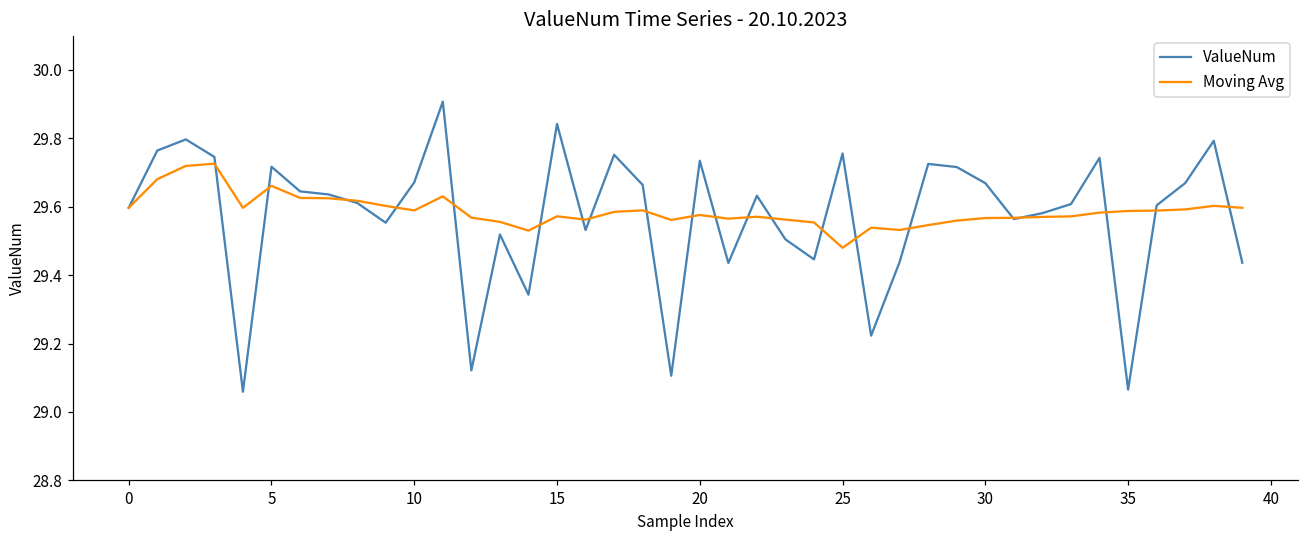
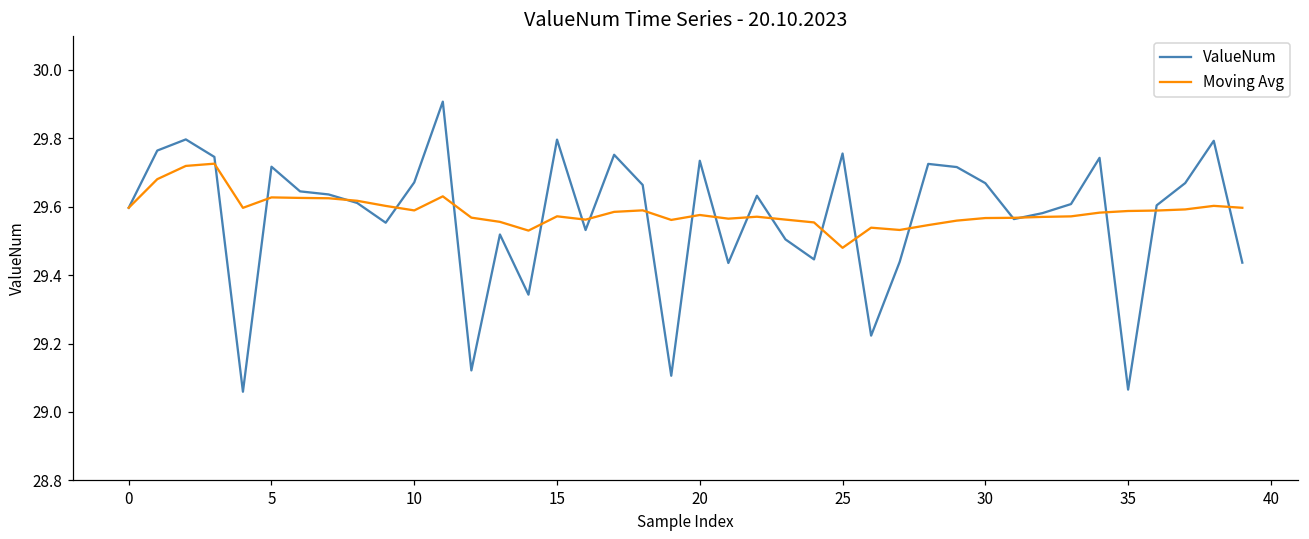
  {
    "ValueNum": {
      "5": 29.72,
      "10": 29.67,
-     "15": 29.84,
+     "15": 29.80,
      "20": 29.73,
      "25": 29.76,
      "30": 29.67,
      "35": 29.07
    },
    "Moving Avg": {
-     "5": 29.66,
+     "5": 29.63,
      "10": 29.59,
      "15": 29.57,
      "20": 29.58,
      "25": 29.48,
      "30": 29.57,
      "35": 29.59
    }
  }
